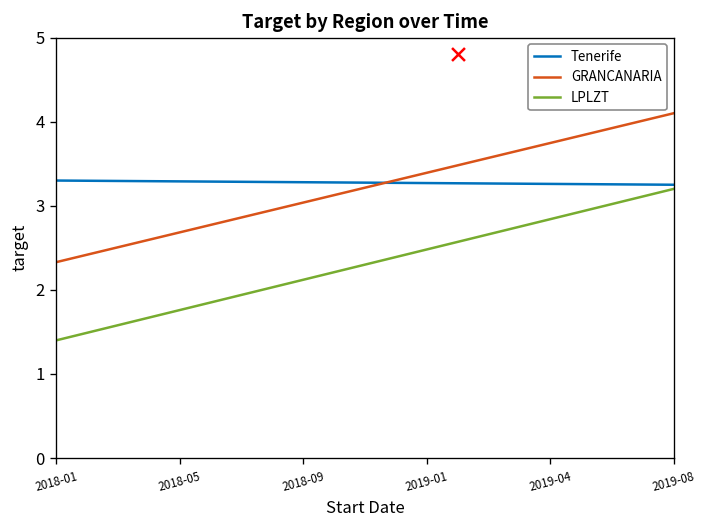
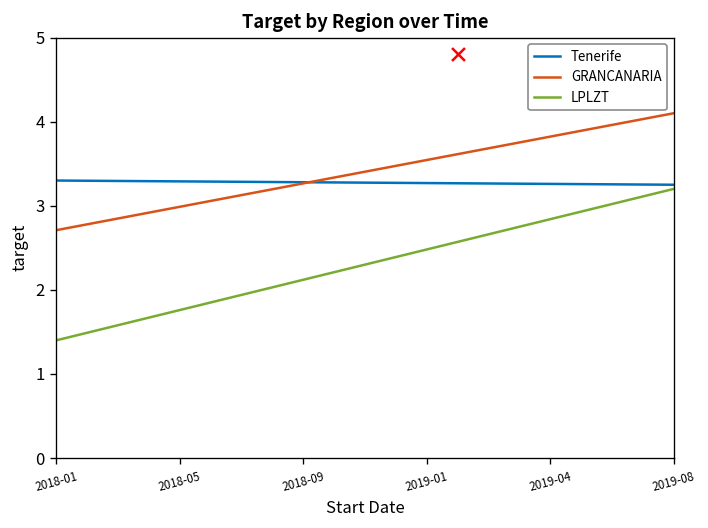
  {
    "Tenerife": {
      "2018-01": 3.3,
      "2019-08": 3.3
    },
    "GRANCANARIA": {
-     "2018-01": 2.3,
+     "2018-01": 2.7,
      "2019-08": 4.1
    },
    "LPLZT": {
      "2018-01": 1.4,
      "2019-08": 3.2
    }
  }
